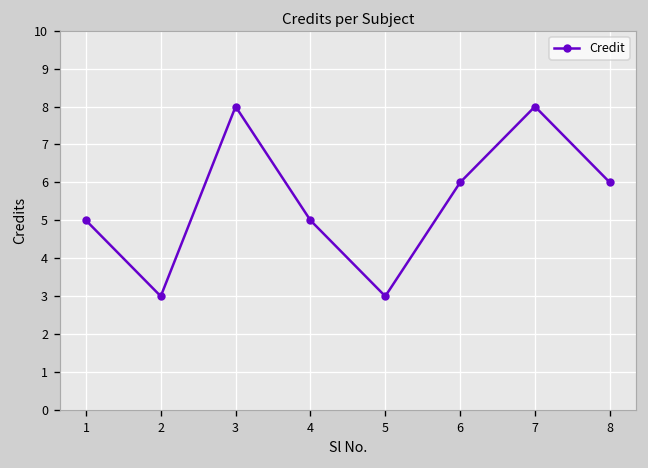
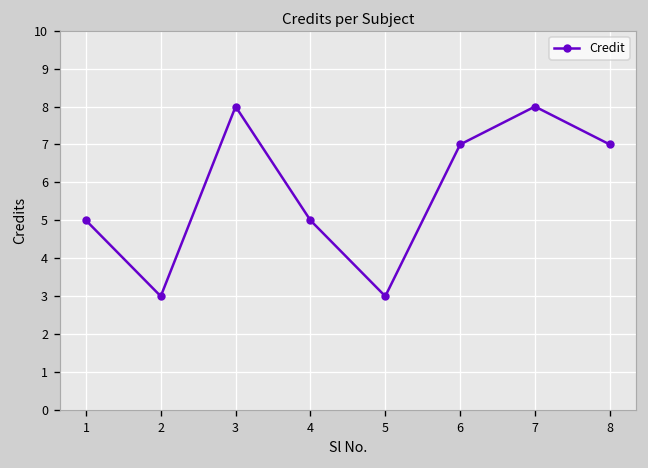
  {
    "1": 5,
    "2": 3,
    "3": 8,
    "4": 5,
    "5": 3,
-   "6": 6,
+   "6": 7,
    "7": 8,
-   "8": 6
+   "8": 7
  }
